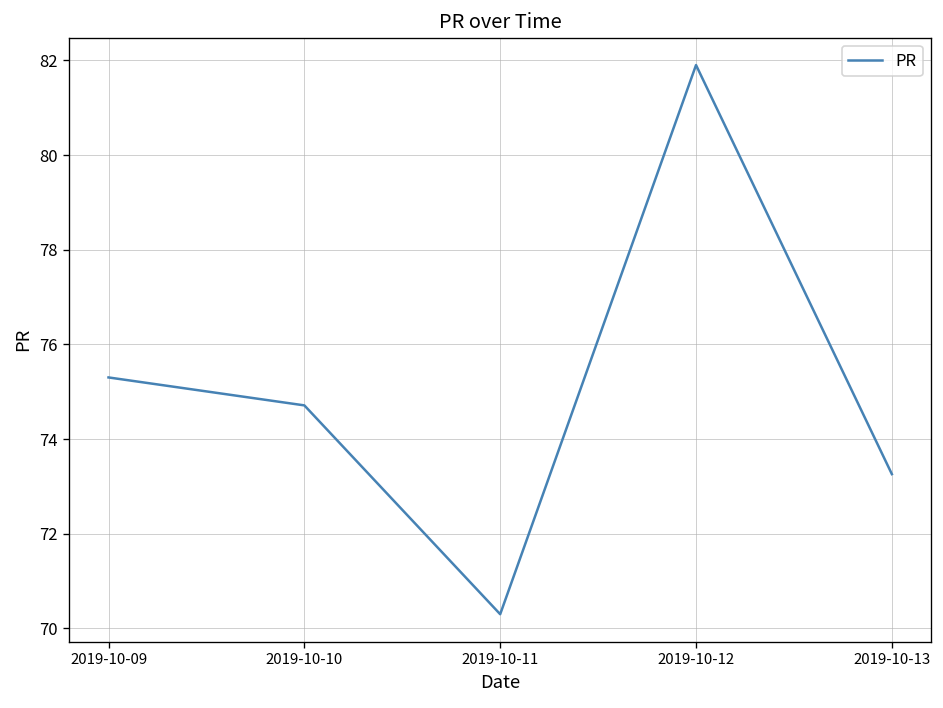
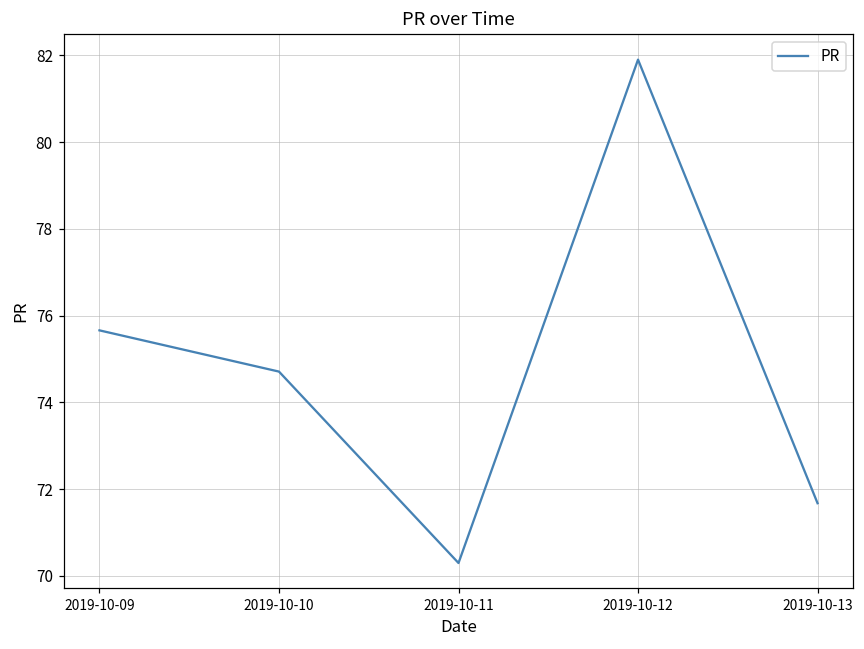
  {
-   "2019-10-09": 75.3,
+   "2019-10-09": 75.7,
    "2019-10-10": 74.7,
    "2019-10-11": 70.3,
    "2019-10-12": 81.9,
-   "2019-10-13": 73.3
+   "2019-10-13": 71.7
  }
